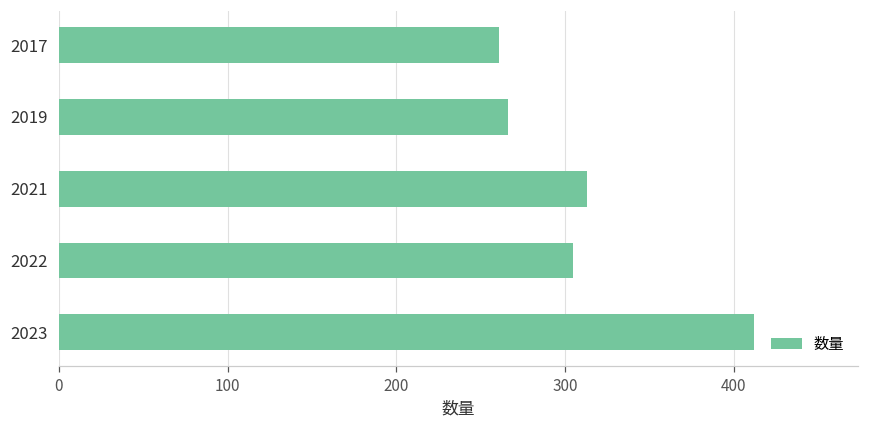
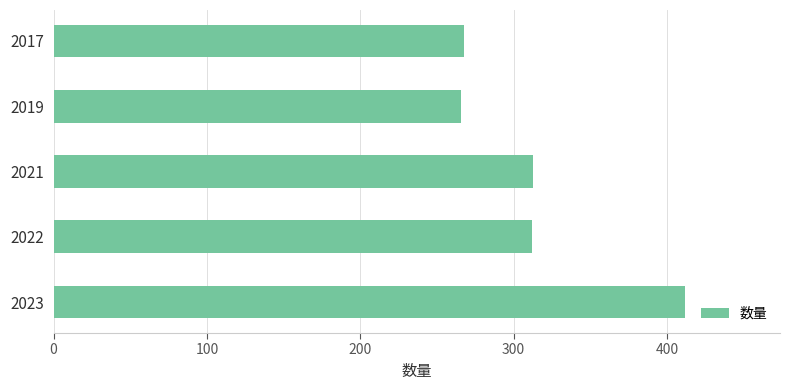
  {
-   "2017": 261,
+   "2017": 268,
    "2019": 266,
    "2021": 313,
-   "2022": 305,
+   "2022": 312,
    "2023": 412
  }
